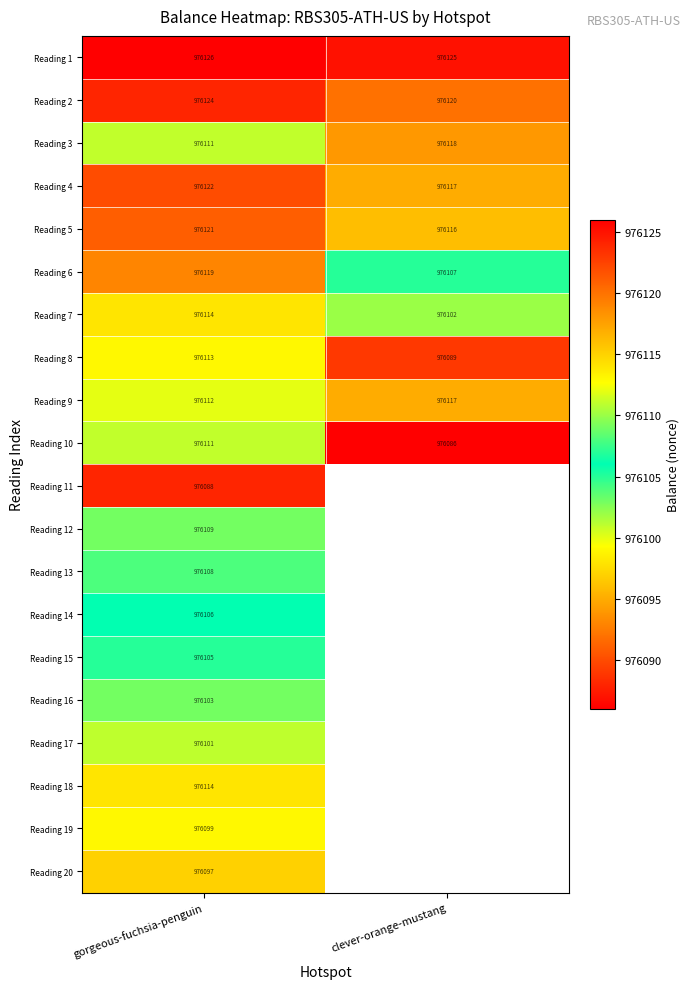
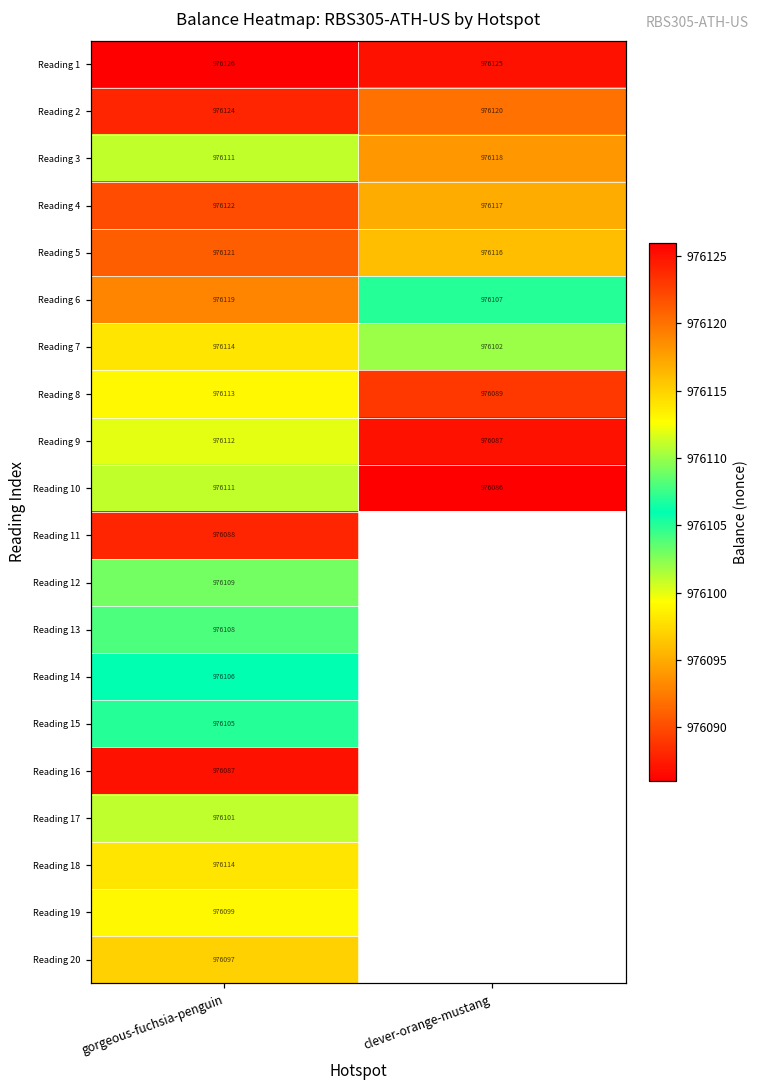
  {
    "Reading 1": {
      "gorgeous-fuchsia-penguin": 976126,
      "clever-orange-mustang": 976125
    },
    "Reading 2": {
      "gorgeous-fuchsia-penguin": 976124,
      "clever-orange-mustang": 976120
    },
    "Reading 3": {
      "gorgeous-fuchsia-penguin": 976111,
      "clever-orange-mustang": 976118
    },
    "Reading 4": {
      "gorgeous-fuchsia-penguin": 976122,
      "clever-orange-mustang": 976117
    },
    "Reading 5": {
      "gorgeous-fuchsia-penguin": 976121,
      "clever-orange-mustang": 976116
    },
    "Reading 6": {
      "gorgeous-fuchsia-penguin": 976119,
      "clever-orange-mustang": 976107
    },
    "Reading 7": {
      "gorgeous-fuchsia-penguin": 976114,
      "clever-orange-mustang": 976102
    },
    "Reading 8": {
      "gorgeous-fuchsia-penguin": 976113,
      "clever-orange-mustang": 976089
    },
    "Reading 9": {
      "gorgeous-fuchsia-penguin": 976112,
-     "clever-orange-mustang": 976117
+     "clever-orange-mustang": 976087
    },
    "Reading 10": {
      "gorgeous-fuchsia-penguin": 976111,
      "clever-orange-mustang": 976086
    },
    "Reading 11": {
      "gorgeous-fuchsia-penguin": 976088
    },
    "Reading 12": {
      "gorgeous-fuchsia-penguin": 976109
    },
    "Reading 13": {
      "gorgeous-fuchsia-penguin": 976108
    },
    "Reading 14": {
      "gorgeous-fuchsia-penguin": 976106
    },
    "Reading 15": {
      "gorgeous-fuchsia-penguin": 976105
    },
    "Reading 16": {
-     "gorgeous-fuchsia-penguin": 976103
+     "gorgeous-fuchsia-penguin": 976087
    },
    "Reading 17": {
      "gorgeous-fuchsia-penguin": 976101
    },
    "Reading 18": {
      "gorgeous-fuchsia-penguin": 976114
    },
    "Reading 19": {
      "gorgeous-fuchsia-penguin": 976099
    },
    "Reading 20": {
      "gorgeous-fuchsia-penguin": 976097
    }
  }
